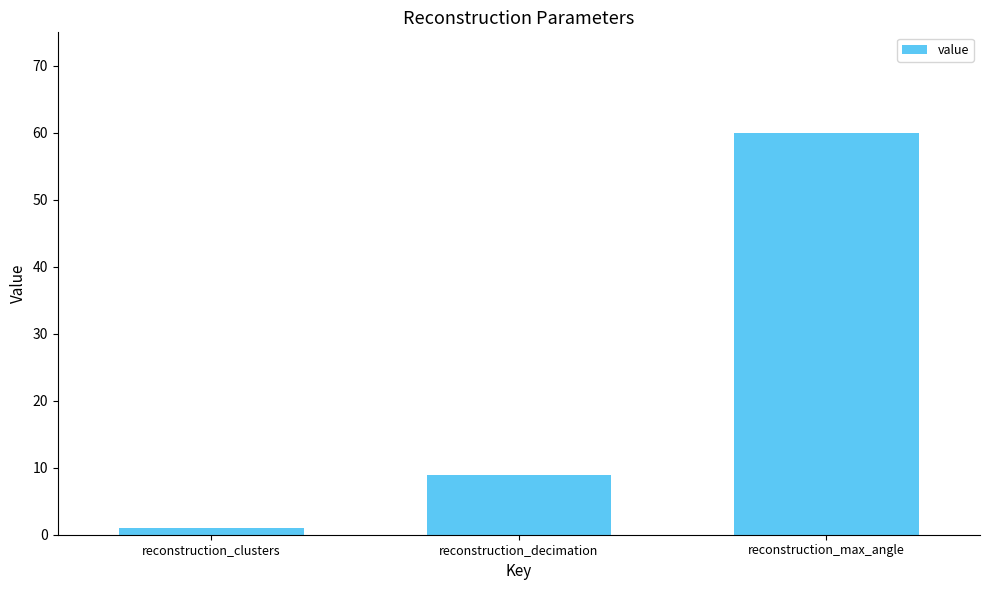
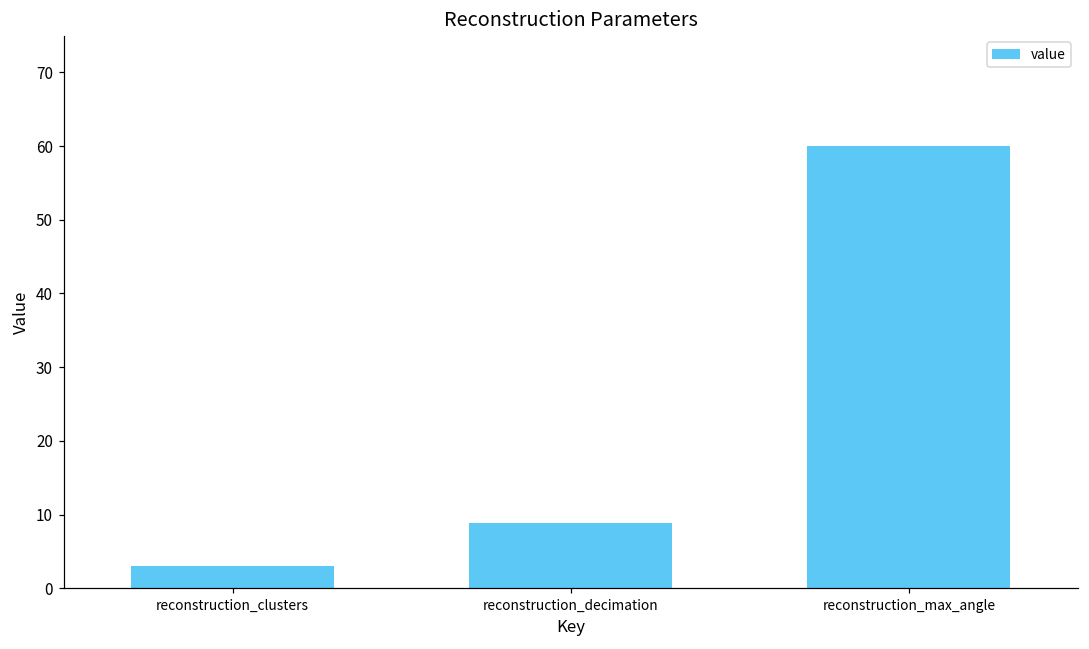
  {
-   "reconstruction_clusters": 1,
+   "reconstruction_clusters": 3,
    "reconstruction_decimation": 9,
    "reconstruction_max_angle": 60
  }
